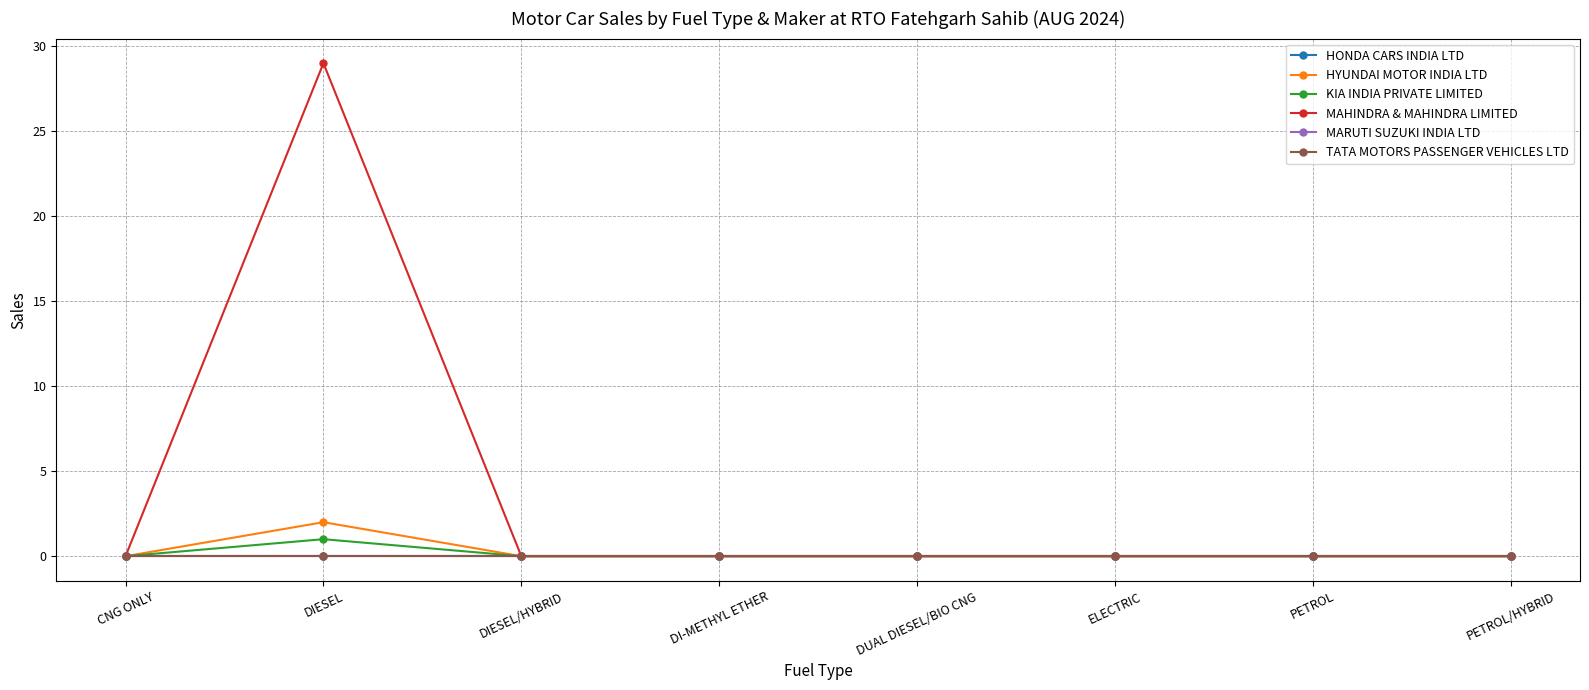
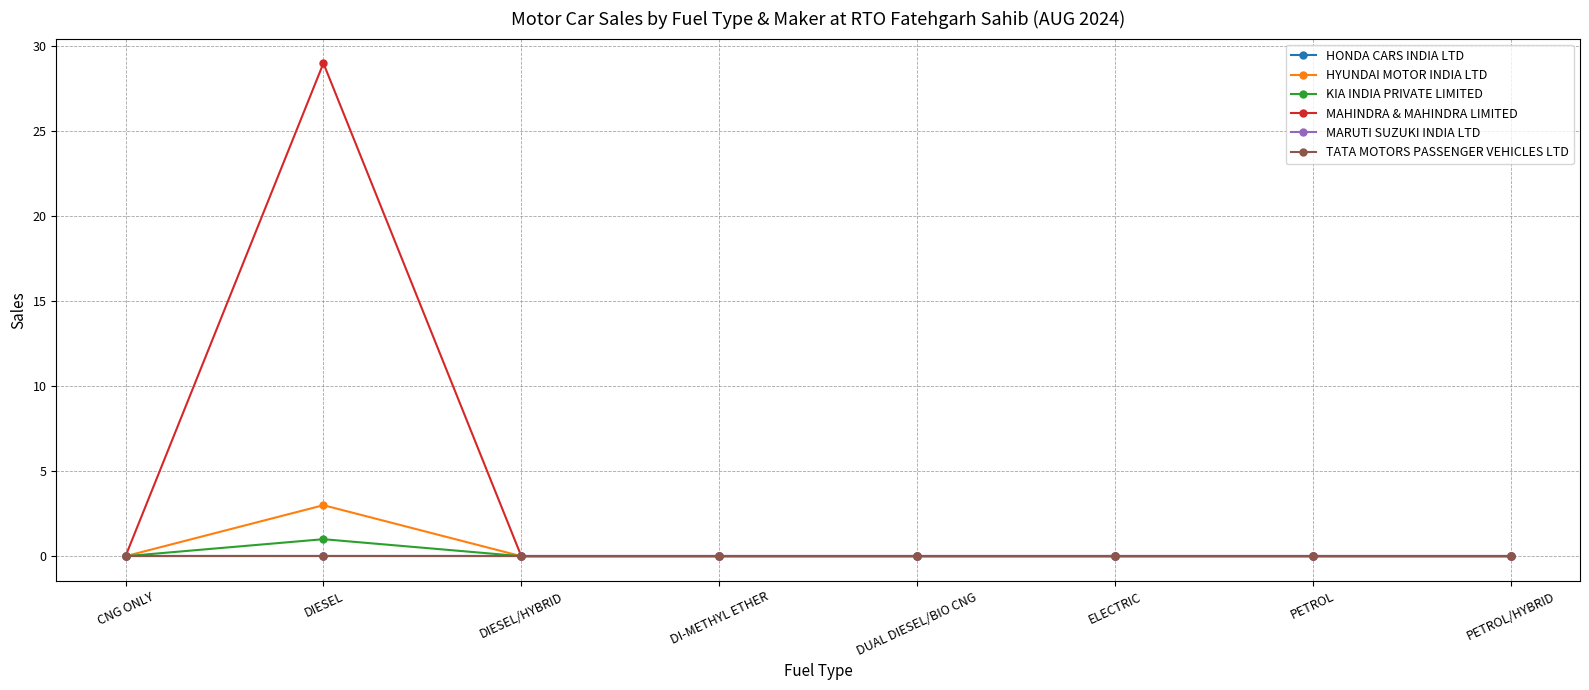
  {
    "TATA MOTORS PASSENGER VEHICLES LTD": {
      "DIESEL": 0
    },
    "HYUNDAI MOTOR INDIA LTD": {
-     "DIESEL": 2
+     "DIESEL": 3
    },
    "KIA INDIA PRIVATE LIMITED": {
      "DIESEL": 1
    },
    "MAHINDRA & MAHINDRA LIMITED": {
      "DIESEL": 29
    }
  }
